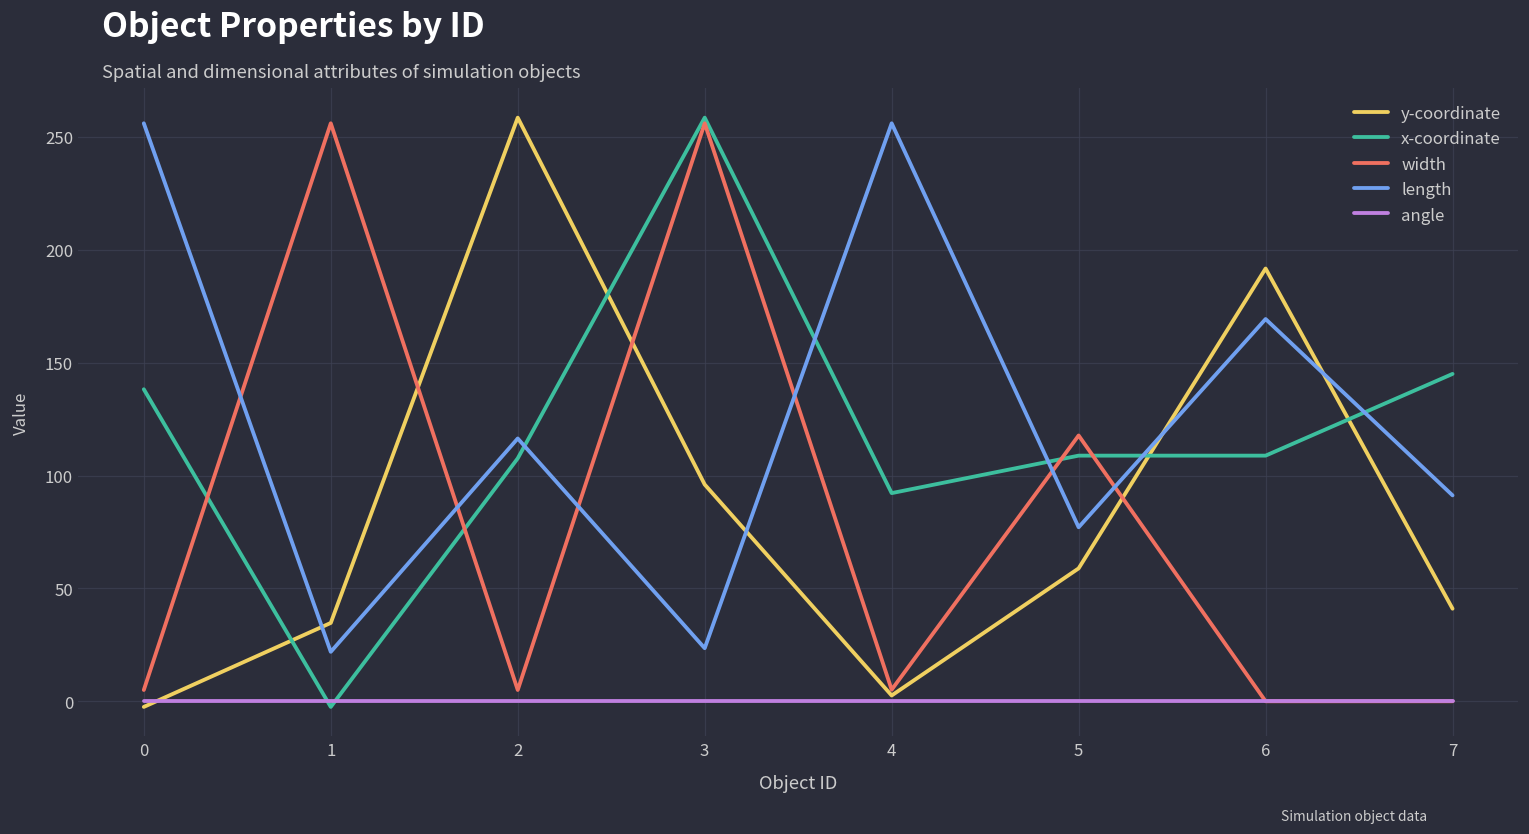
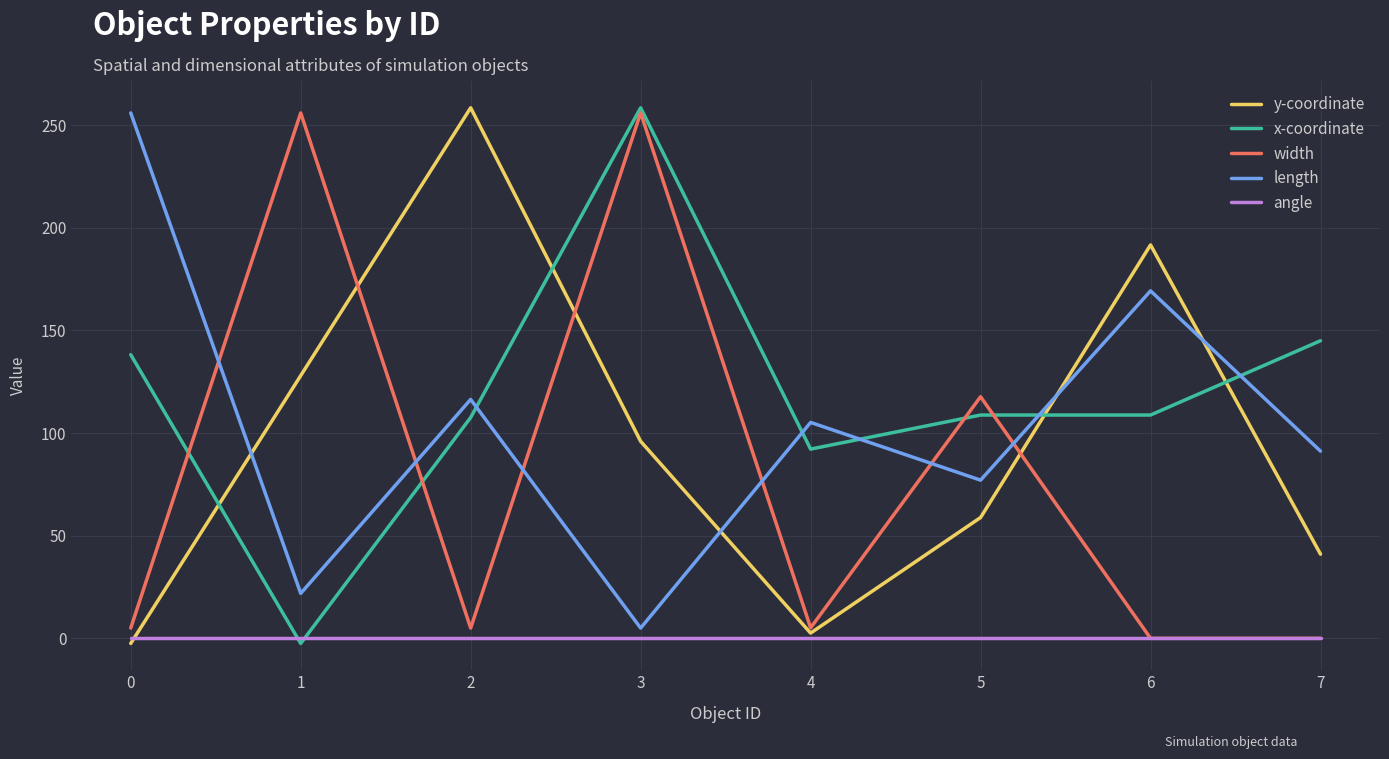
  {
    "y-coordinate": {
      "0": -3,
-     "1": 35,
+     "1": 128,
      "2": 259,
      "3": 96,
      "4": 3,
      "5": 59,
      "6": 192,
      "7": 41
    },
    "x-coordinate": {
      "0": 138,
      "1": -3,
      "2": 108,
      "3": 259,
      "4": 92,
      "5": 109,
      "6": 109,
      "7": 145
    },
    "width": {
      "0": 5,
      "1": 256,
      "2": 5,
      "3": 256,
      "4": 5,
      "5": 118
    },
    "length": {
      "0": 256,
      "1": 22,
      "2": 116,
-     "3": 24,
-     "4": 256,
+     "3": 5,
+     "4": 105,
      "5": 77,
      "6": 169,
      "7": 91
    },
    "angle": {
      "0": 0,
      "1": 0,
      "2": 0,
      "3": 0,
      "4": 0,
      "5": 0
    }
  }
